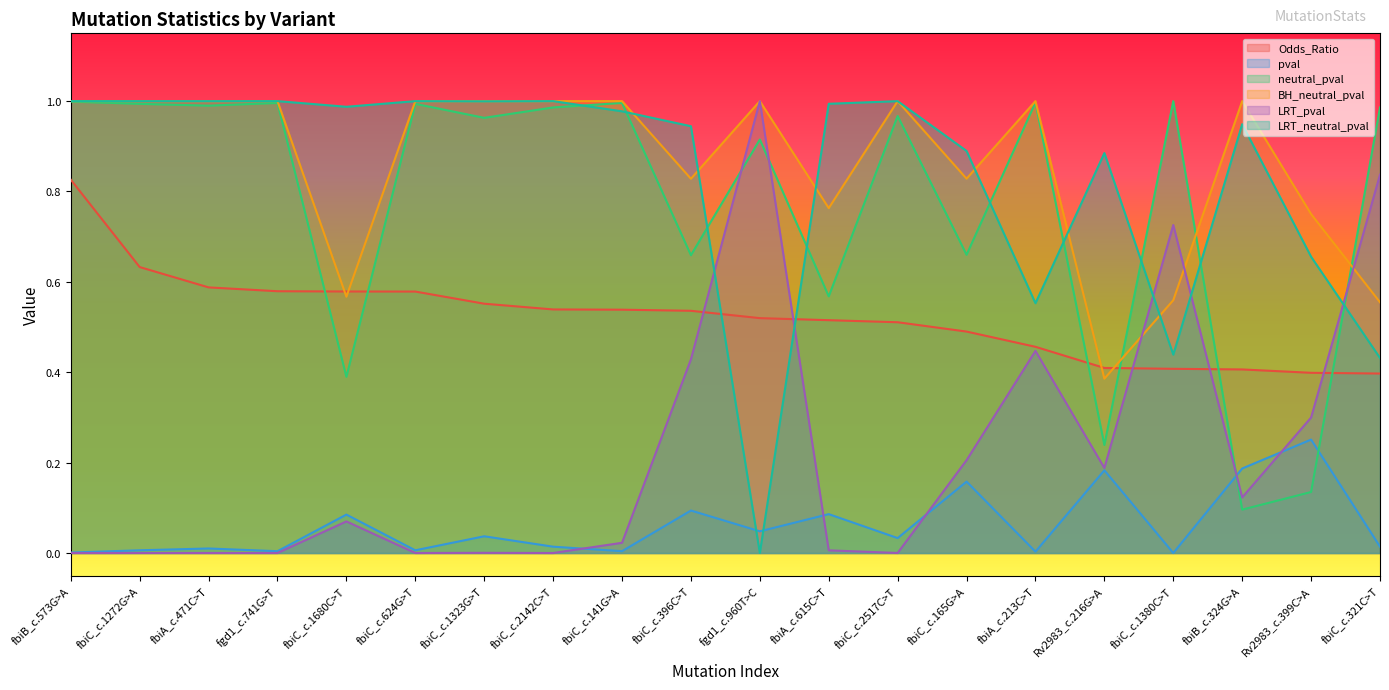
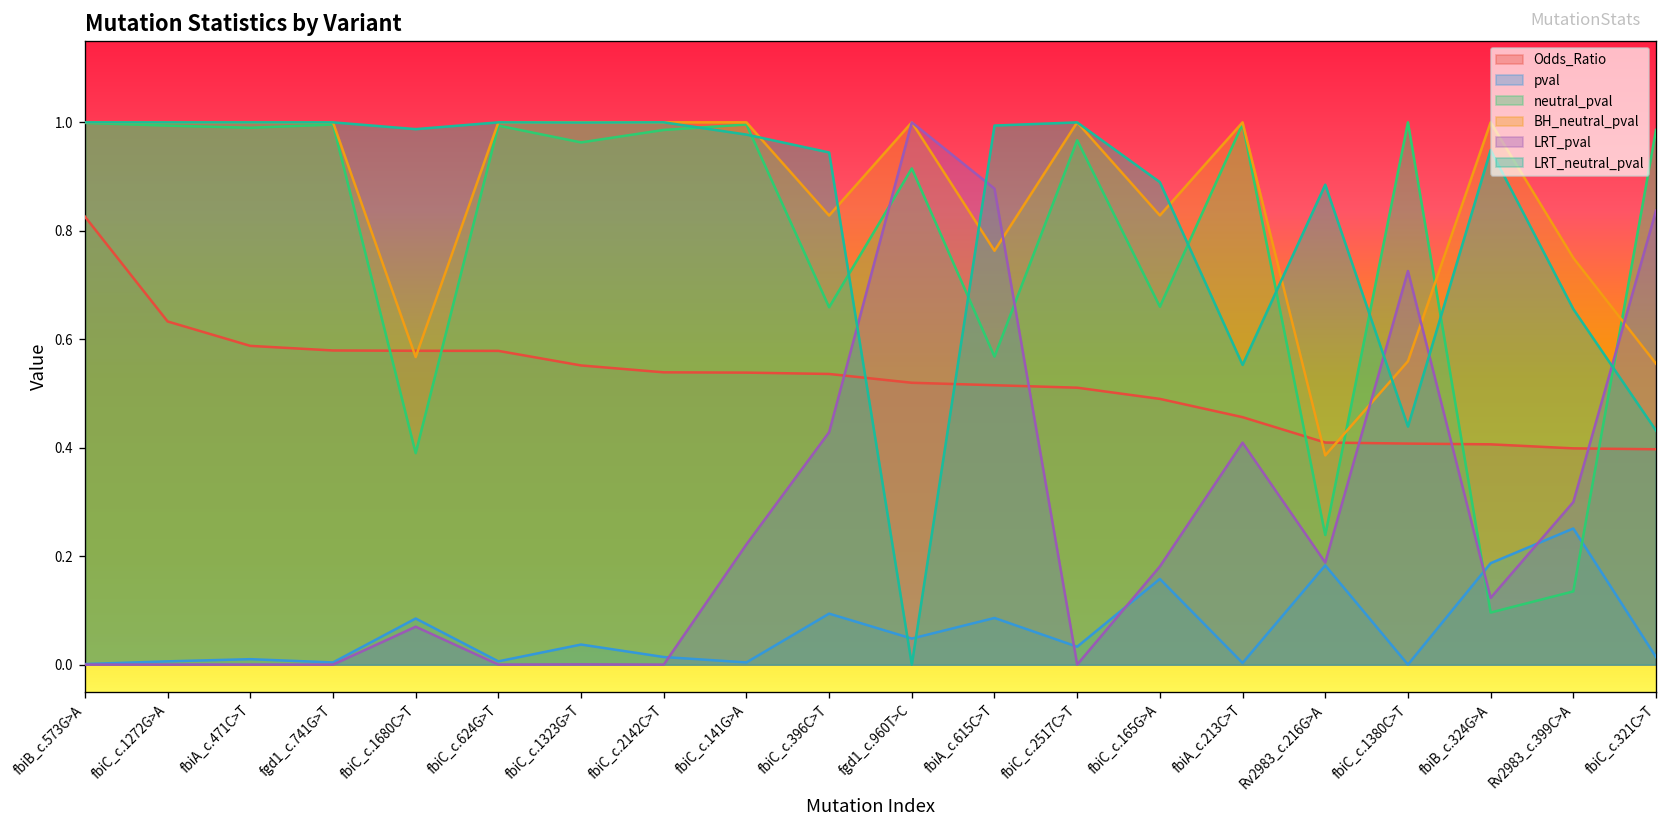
  {
    "LRT_pval": {
      "fbiC_c.1272G>A": 0.00,
      "fbiA_c.471C>T": 0.00,
      "fbiC_c.1680C>T": 0.07,
      "fbiC_c.624G>T": 0.00,
      "fbiC_c.1323G>T": 0.00,
      "fbiC_c.2142C>T": 0.00,
-     "fbiC_c.141G>A": 0.02,
+     "fbiC_c.141G>A": 0.22,
      "fbiC_c.396C>T": 0.43,
-     "fbiA_c.615C>T": 0.01,
+     "fbiA_c.615C>T": 0.88,
      "fbiC_c.2517C>T": 0.00,
-     "fbiC_c.165G>A": 0.21,
-     "fbiA_c.213C>T": 0.45,
+     "fbiC_c.165G>A": 0.18,
+     "fbiA_c.213C>T": 0.41,
      "fbiC_c.1380C>T": 0.73,
      "fbiB_c.324G>A": 0.12,
      "Rv2983_c.399C>A": 0.30,
      "fbiC_c.321C>T": 0.84
    }
  }
